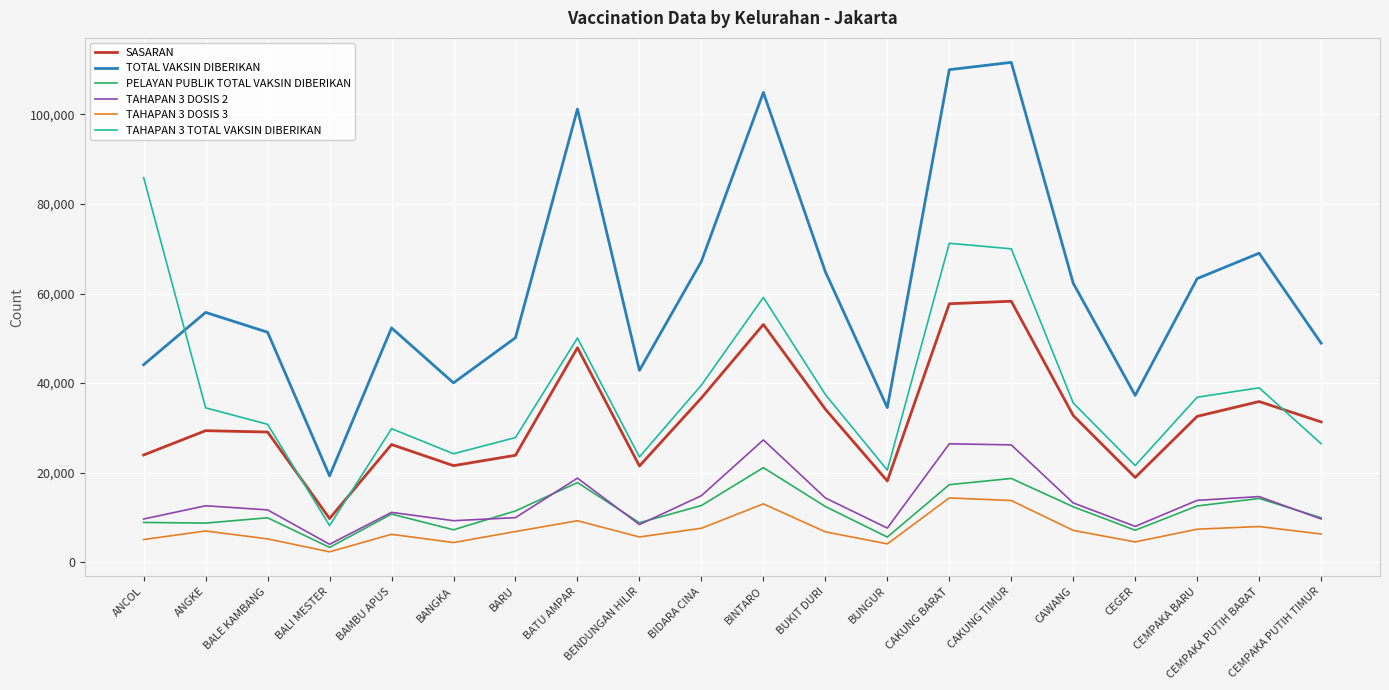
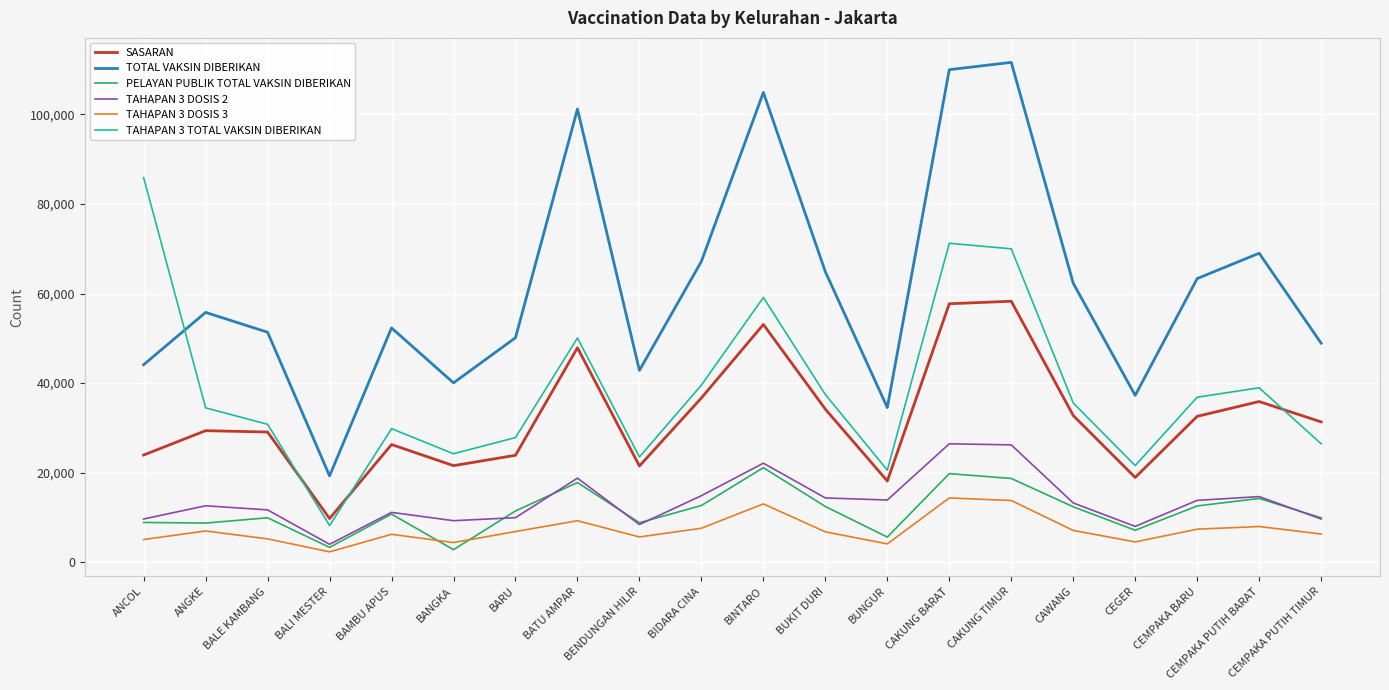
  {
    "SASARAN": {
      "ANCOL": "24,000",
      "ANGKE": "29,000",
      "BALE KAMBANG": "29,000",
      "BALI MESTER": "10,000",
      "BAMBU APUS": "26,000",
      "BANGKA": "22,000",
      "BARU": "24,000",
      "BATU AMPAR": "48,000",
      "BENDUNGAN HILIR": "21,000",
      "BIDARA CINA": "37,000",
      "BINTARO": "53,000",
      "BUKIT DURI": "34,000",
      "BUNGUR": "18,000",
      "CAKUNG BARAT": "58,000",
      "CAKUNG TIMUR": "58,000",
      "CAWANG": "33,000",
      "CEGER": "19,000",
      "CEMPAKA BARU": "33,000",
      "CEMPAKA PUTIH BARAT": "36,000",
      "CEMPAKA PUTIH TIMUR": "31,000"
    },
    "TOTAL VAKSIN DIBERIKAN": {
      "ANCOL": "44,000",
      "ANGKE": "56,000",
      "BALE KAMBANG": "51,000",
      "BALI MESTER": "19,000",
      "BAMBU APUS": "52,000",
      "BANGKA": "40,000",
      "BARU": "50,000",
      "BATU AMPAR": "101,000",
      "BENDUNGAN HILIR": "43,000",
      "BIDARA CINA": "67,000",
      "BINTARO": "105,000",
      "BUKIT DURI": "65,000",
      "BUNGUR": "35,000",
      "CAKUNG BARAT": "110,000",
      "CAKUNG TIMUR": "112,000",
      "CAWANG": "62,000",
      "CEGER": "37,000",
      "CEMPAKA BARU": "63,000",
      "CEMPAKA PUTIH BARAT": "69,000",
      "CEMPAKA PUTIH TIMUR": "49,000"
    },
    "PELAYAN PUBLIK TOTAL VAKSIN DIBERIKAN": {
      "ANCOL": "9,000",
      "ANGKE": "9,000",
      "BALE KAMBANG": "10,000",
      "BALI MESTER": "3,000",
-     "BANGKA": "7,000",
+     "BANGKA": "3,000",
      "BARU": "11,000",
      "BATU AMPAR": "18,000",
      "BIDARA CINA": "13,000",
      "BINTARO": "21,000",
      "BUKIT DURI": "12,000",
      "BUNGUR": "6,000",
-     "CAKUNG BARAT": "17,000",
+     "CAKUNG BARAT": "20,000",
      "CAKUNG TIMUR": "19,000",
      "CAWANG": "12,000",
      "CEGER": "7,000",
      "CEMPAKA BARU": "13,000"
    },
    "TAHAPAN 3 DOSIS 2": {
      "ANCOL": "10,000",
      "ANGKE": "13,000",
      "BALE KAMBANG": "12,000",
      "BALI MESTER": "4,000",
      "BANGKA": "9,000",
      "BARU": "10,000",
      "BATU AMPAR": "19,000",
      "BIDARA CINA": "15,000",
-     "BINTARO": "27,000",
+     "BINTARO": "22,000",
      "BUKIT DURI": "14,000",
-     "BUNGUR": "8,000",
+     "BUNGUR": "14,000",
      "CAKUNG BARAT": "26,000",
      "CAKUNG TIMUR": "26,000",
      "CAWANG": "13,000",
      "CEGER": "8,000",
      "CEMPAKA BARU": "14,000"
    },
    "TAHAPAN 3 DOSIS 3": {
      "ANCOL": "5,000",
      "ANGKE": "7,000",
      "BALE KAMBANG": "5,000",
      "BALI MESTER": "2,000",
      "BAMBU APUS": "6,000",
      "BANGKA": "4,000",
      "BARU": "7,000",
      "BATU AMPAR": "9,000",
      "BENDUNGAN HILIR": "6,000",
      "BIDARA CINA": "8,000",
      "BINTARO": "13,000",
      "BUKIT DURI": "7,000",
      "BUNGUR": "4,000",
      "CAKUNG BARAT": "14,000",
      "CAKUNG TIMUR": "14,000",
      "CAWANG": "7,000",
      "CEGER": "5,000",
      "CEMPAKA BARU": "7,000",
      "CEMPAKA PUTIH BARAT": "8,000",
      "CEMPAKA PUTIH TIMUR": "6,000"
    },
    "TAHAPAN 3 TOTAL VAKSIN DIBERIKAN": {
      "ANCOL": "86,000",
      "ANGKE": "34,000",
      "BALE KAMBANG": "31,000",
      "BALI MESTER": "8,000",
      "BAMBU APUS": "30,000",
      "BANGKA": "24,000",
      "BARU": "28,000",
      "BATU AMPAR": "50,000",
      "BENDUNGAN HILIR": "24,000",
      "BIDARA CINA": "40,000",
      "BINTARO": "59,000",
      "BUKIT DURI": "37,000",
      "BUNGUR": "21,000",
      "CAKUNG BARAT": "71,000",
      "CAKUNG TIMUR": "70,000",
      "CAWANG": "36,000",
      "CEGER": "22,000",
      "CEMPAKA BARU": "37,000",
      "CEMPAKA PUTIH BARAT": "39,000",
      "CEMPAKA PUTIH TIMUR": "26,000"
    }
  }
